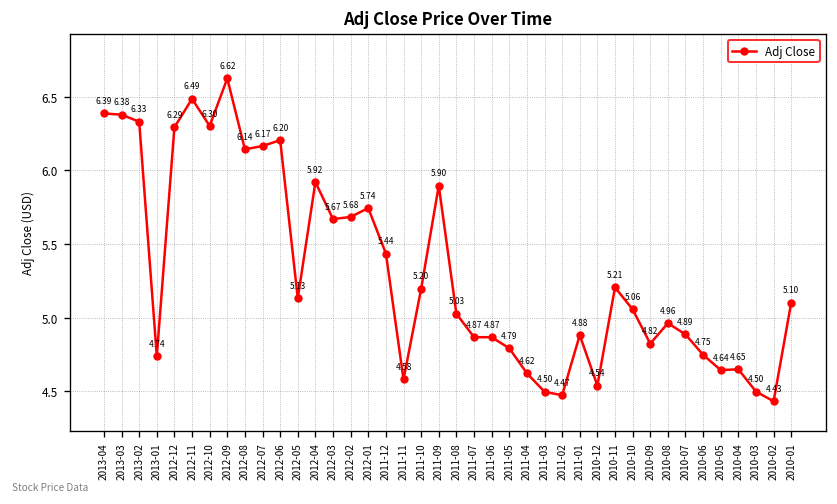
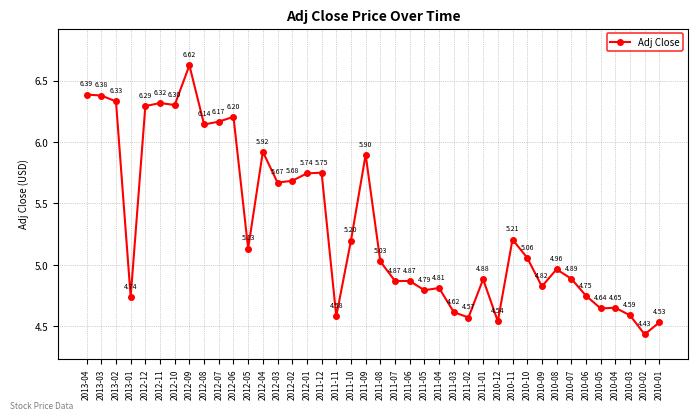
  {
    "2013-04": 6.39,
    "2013-03": 6.38,
    "2013-02": 6.33,
    "2013-01": 4.74,
    "2012-12": 6.29,
-   "2012-11": 6.49,
+   "2012-11": 6.32,
    "2012-10": 6.30,
    "2012-09": 6.62,
    "2012-08": 6.14,
    "2012-07": 6.17,
    "2012-06": 6.20,
    "2012-05": 5.13,
    "2012-04": 5.92,
    "2012-03": 5.67,
    "2012-02": 5.68,
    "2012-01": 5.74,
-   "2011-12": 5.44,
+   "2011-12": 5.75,
    "2011-11": 4.58,
    "2011-10": 5.20,
    "2011-09": 5.90,
    "2011-08": 5.03,
    "2011-07": 4.87,
    "2011-06": 4.87,
    "2011-05": 4.79,
-   "2011-04": 4.62,
-   "2011-03": 4.50,
-   "2011-02": 4.47,
+   "2011-04": 4.81,
+   "2011-03": 4.62,
+   "2011-02": 4.57,
    "2011-01": 4.88,
    "2010-12": 4.54,
    "2010-11": 5.21,
    "2010-10": 5.06,
    "2010-09": 4.82,
    "2010-08": 4.96,
    "2010-07": 4.89,
    "2010-06": 4.75,
    "2010-05": 4.64,
    "2010-04": 4.65,
-   "2010-03": 4.50,
+   "2010-03": 4.59,
    "2010-02": 4.43,
-   "2010-01": 5.10
+   "2010-01": 4.53
  }
